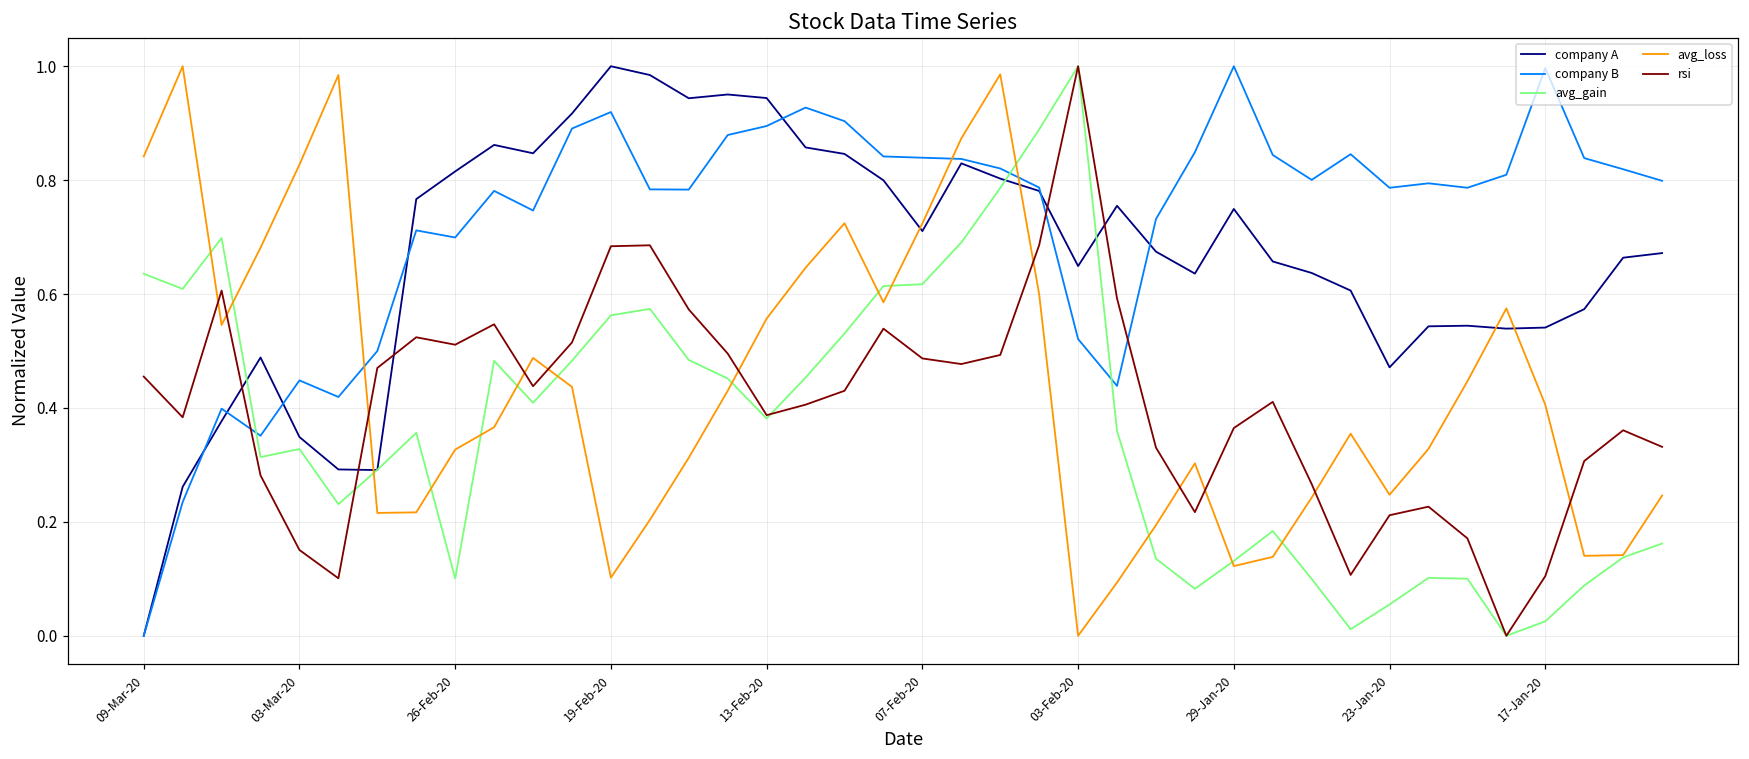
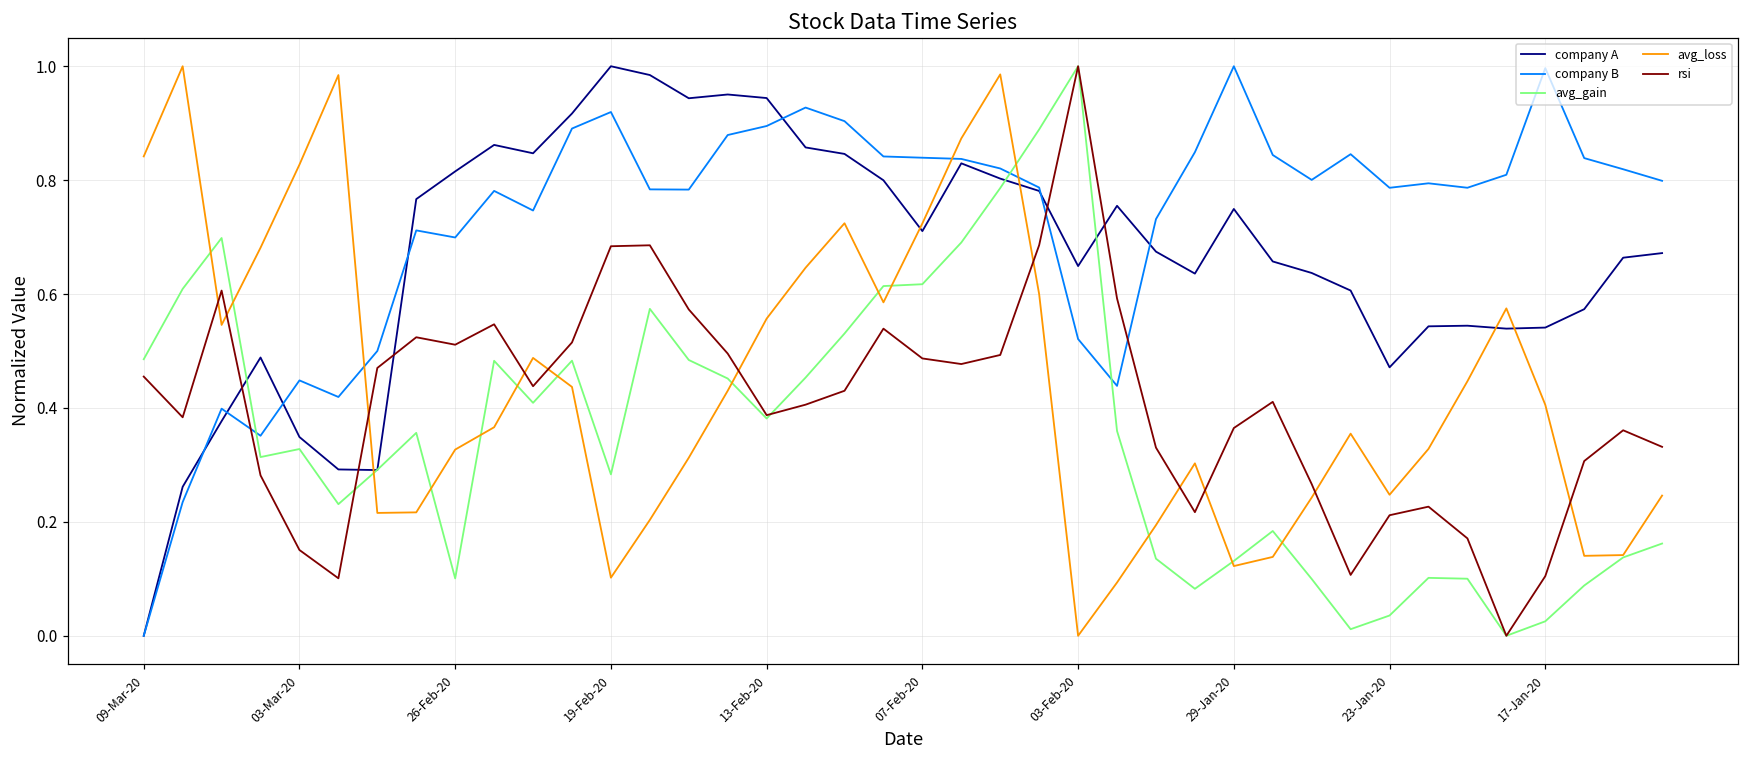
  {
    "company A": {
      "03-Mar-20": 0.35,
      "26-Feb-20": 0.82,
      "19-Feb-20": 1.00,
      "13-Feb-20": 0.94,
      "07-Feb-20": 0.71,
      "03-Feb-20": 0.65,
      "29-Jan-20": 0.75,
      "23-Jan-20": 0.47,
      "17-Jan-20": 0.54
    },
    "company B": {
      "03-Mar-20": 0.45,
      "26-Feb-20": 0.70,
      "19-Feb-20": 0.92,
      "13-Feb-20": 0.90,
      "07-Feb-20": 0.84,
      "03-Feb-20": 0.52,
      "29-Jan-20": 1.00,
      "23-Jan-20": 0.79
    },
    "avg_gain": {
-     "09-Mar-20": 0.64,
+     "09-Mar-20": 0.49,
      "03-Mar-20": 0.33,
      "26-Feb-20": 0.10,
-     "19-Feb-20": 0.56,
+     "19-Feb-20": 0.28,
      "13-Feb-20": 0.38,
      "07-Feb-20": 0.62,
      "29-Jan-20": 0.13,
-     "23-Jan-20": 0.05,
+     "23-Jan-20": 0.04,
      "17-Jan-20": 0.03
    },
    "avg_loss": {
      "09-Mar-20": 0.84,
      "03-Mar-20": 0.83,
      "26-Feb-20": 0.33,
      "19-Feb-20": 0.10,
      "13-Feb-20": 0.56,
      "07-Feb-20": 0.72,
      "03-Feb-20": 0.00,
      "29-Jan-20": 0.12,
      "23-Jan-20": 0.25,
      "17-Jan-20": 0.41
    },
    "rsi": {
      "09-Mar-20": 0.46,
      "03-Mar-20": 0.15,
      "26-Feb-20": 0.51,
      "19-Feb-20": 0.68,
      "13-Feb-20": 0.39,
      "07-Feb-20": 0.49,
      "29-Jan-20": 0.36,
      "23-Jan-20": 0.21,
      "17-Jan-20": 0.10
    }
  }
